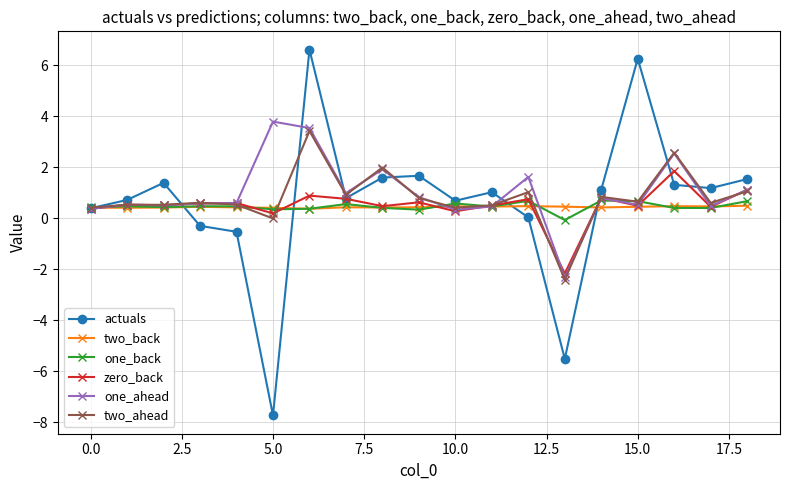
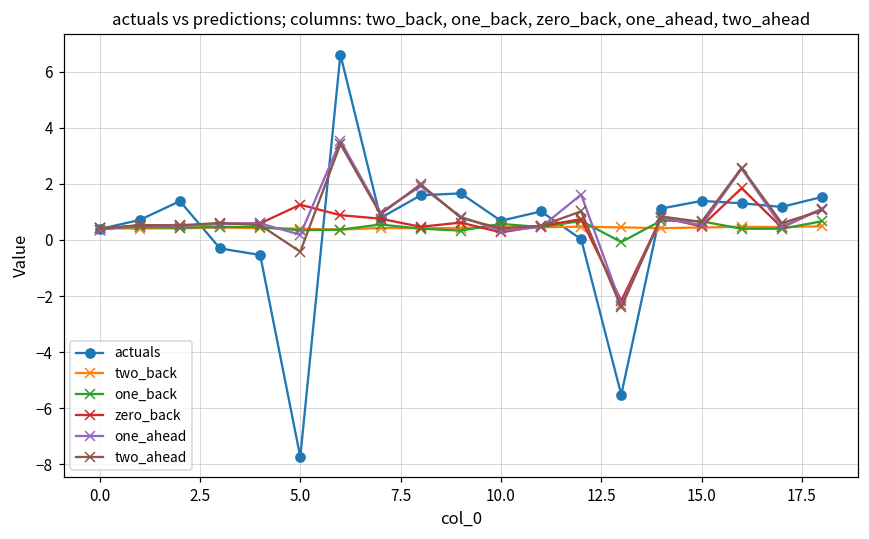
  {
    "actuals": {
      "5.0": -7.7,
      "10.0": 0.7,
-     "15.0": 6.2
+     "15.0": 1.4
    },
    "one_back": {
      "10.0": 0.6
    },
    "zero_back": {
-     "5.0": 0.2
+     "5.0": 1.3
    },
    "one_ahead": {
-     "5.0": 3.8
+     "5.0": 0.2
    },
    "two_ahead": {
-     "5.0": 0.0
+     "5.0": -0.4
    }
  }
